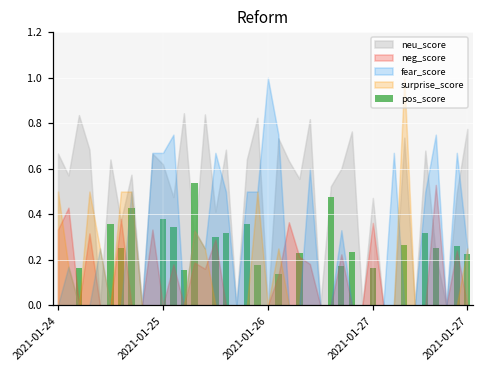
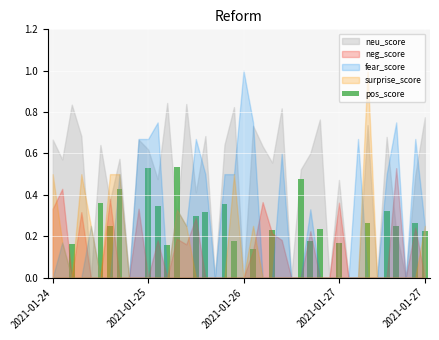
  {
    "pos_score": {
      "2021-01-24": 0.00,
-     "2021-01-25": 0.38,
+     "2021-01-25": 0.53,
      "2021-01-26": 0.00
    }
  }
